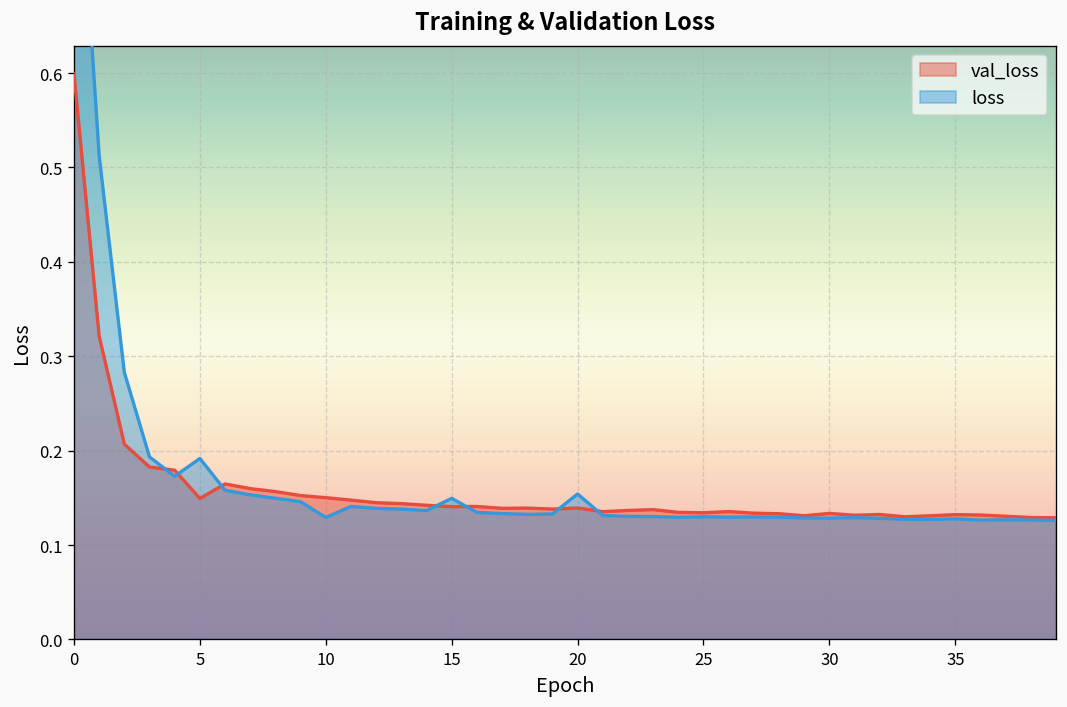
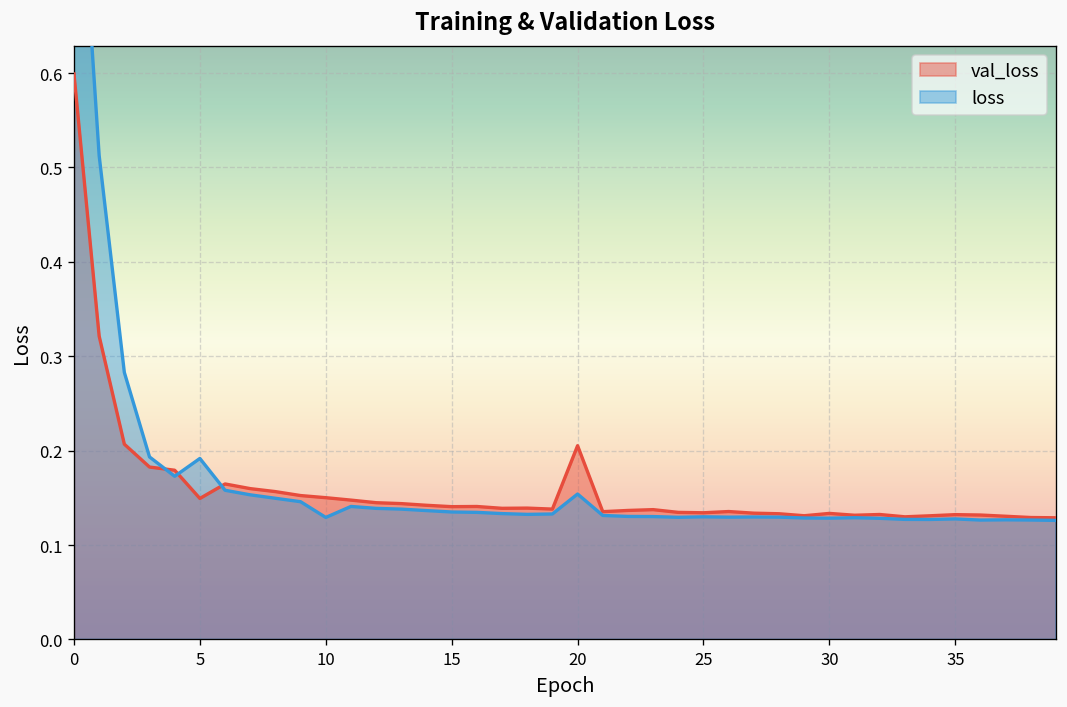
  {
    "val_loss": {
      "0": 0.60,
      "5": 0.15,
      "10": 0.15,
      "15": 0.14,
-     "20": 0.14,
+     "20": 0.21,
      "25": 0.13,
      "30": 0.13,
      "35": 0.13
    },
    "loss": {
      "5": 0.19,
      "10": 0.13,
-     "15": 0.15,
+     "15": 0.14,
      "20": 0.15,
      "25": 0.13,
      "30": 0.13,
      "35": 0.13
    }
  }
